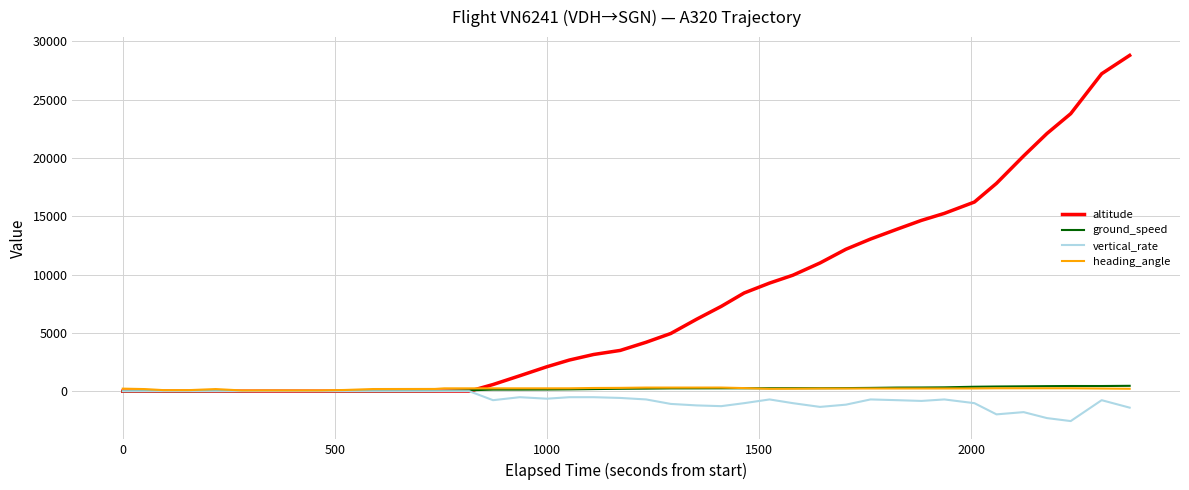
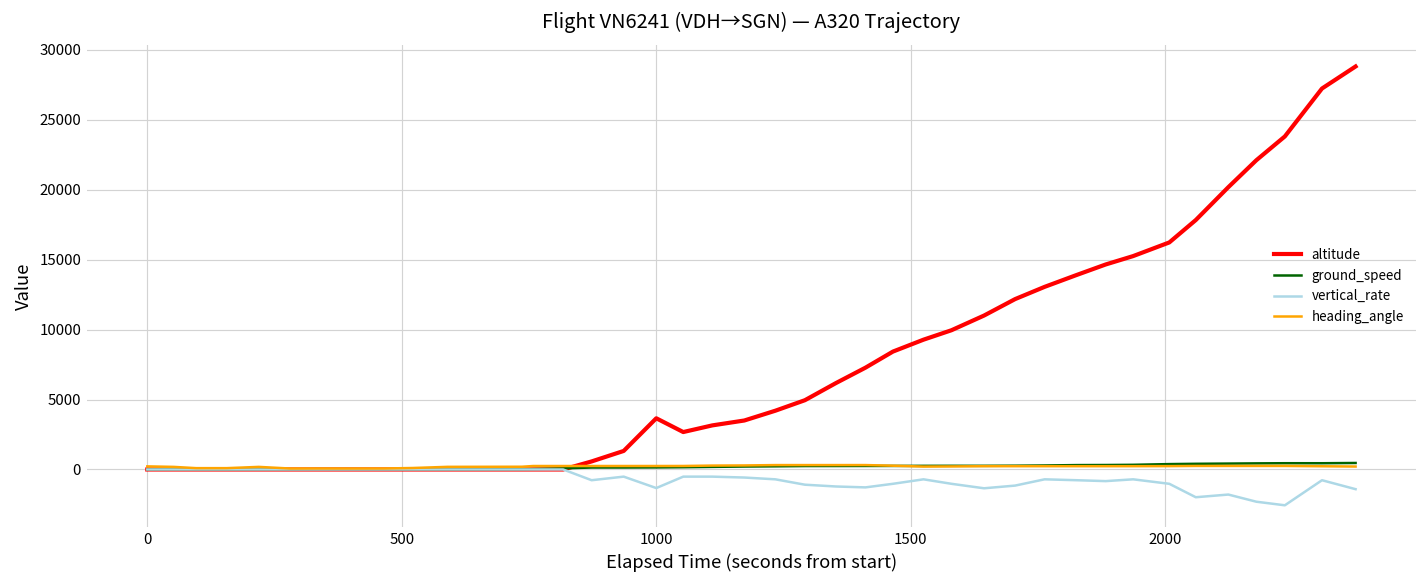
  {
    "altitude": {
-     "1000": 2100
+     "1000": 3700
    },
    "vertical_rate": {
-     "1000": -600
+     "1000": -1300
    },
    "heading_angle": {
      "0": 200
    }
  }
